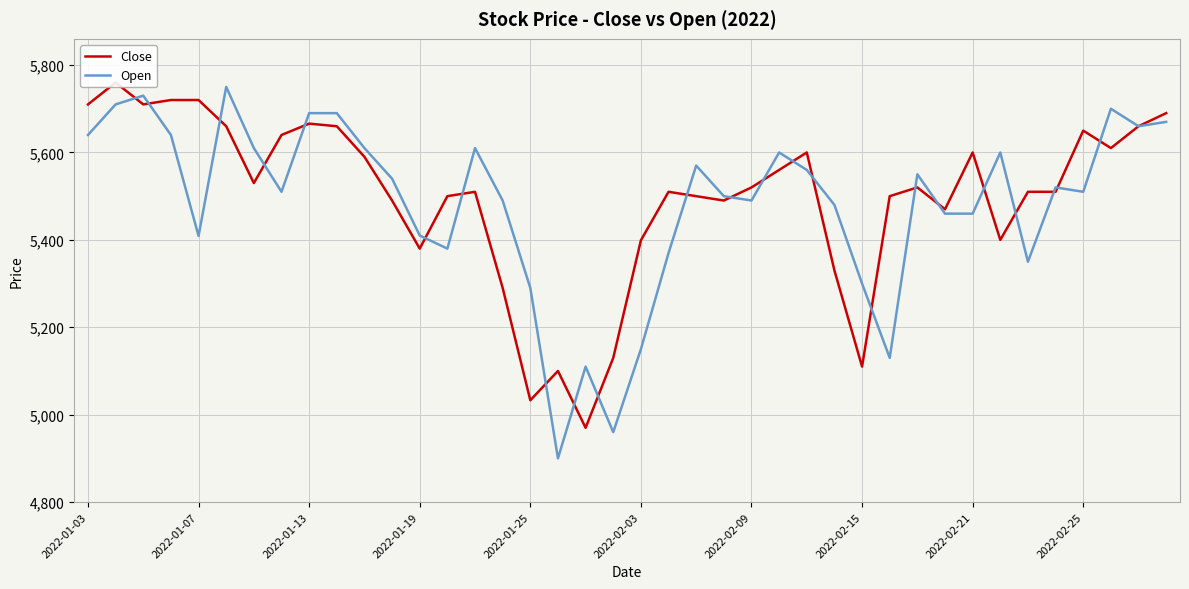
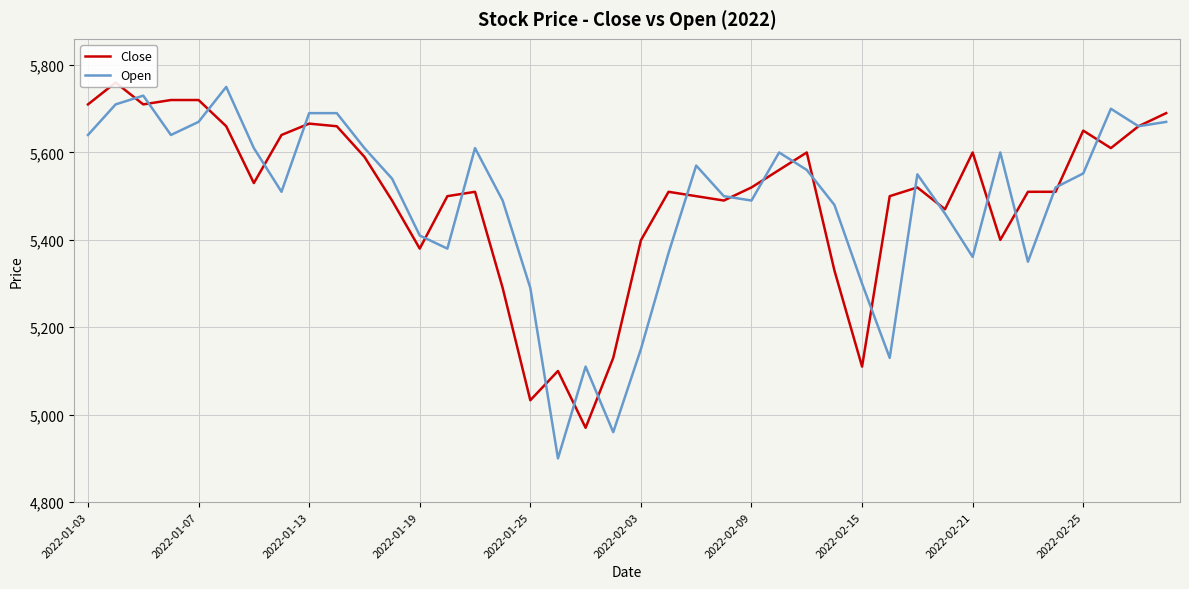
  {
    "Close": {
      "2022-01-03": "5,710",
      "2022-01-07": "5,720",
      "2022-01-13": "5,670",
      "2022-01-19": "5,380",
      "2022-01-25": "5,030",
      "2022-02-03": "5,400",
      "2022-02-09": "5,520",
      "2022-02-15": "5,110",
      "2022-02-21": "5,600",
      "2022-02-25": "5,650"
    },
    "Open": {
      "2022-01-03": "5,640",
-     "2022-01-07": "5,410",
+     "2022-01-07": "5,670",
      "2022-01-13": "5,690",
      "2022-01-19": "5,410",
      "2022-01-25": "5,290",
      "2022-02-03": "5,150",
      "2022-02-09": "5,490",
      "2022-02-15": "5,300",
-     "2022-02-21": "5,460",
-     "2022-02-25": "5,510"
+     "2022-02-21": "5,360",
+     "2022-02-25": "5,550"
    }
  }
